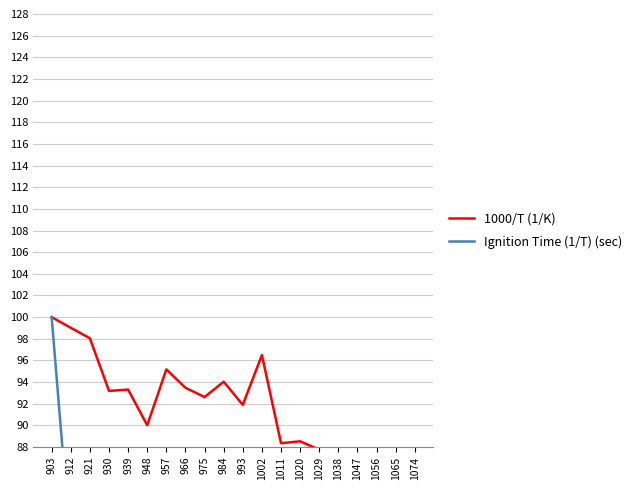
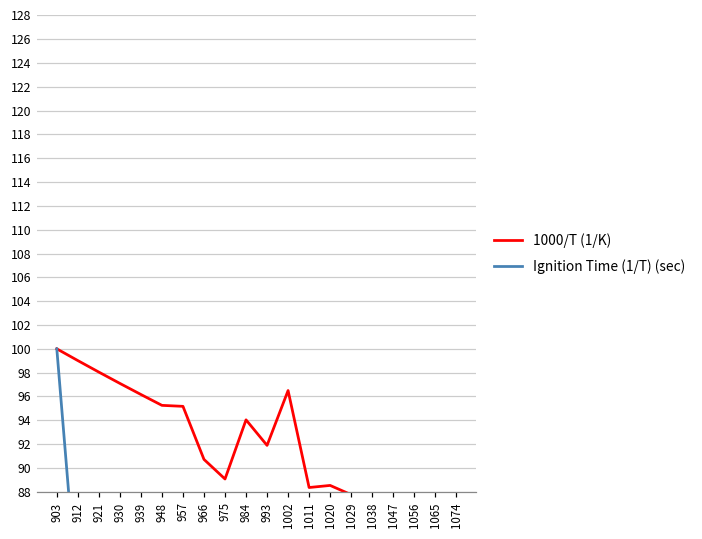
  {
    "1000/T (1/K)": {
      "912": 99.0,
      "921": 98.0,
-     "930": 93.2,
-     "939": 93.3,
-     "948": 90.0,
+     "930": 97.1,
+     "939": 96.2,
+     "948": 95.3,
      "957": 95.2,
-     "966": 93.5,
-     "975": 92.6,
+     "966": 90.7,
+     "975": 89.1,
      "984": 94.0,
      "993": 91.9,
      "1002": 96.5,
      "1011": 88.4,
      "1020": 88.5
    }
  }
